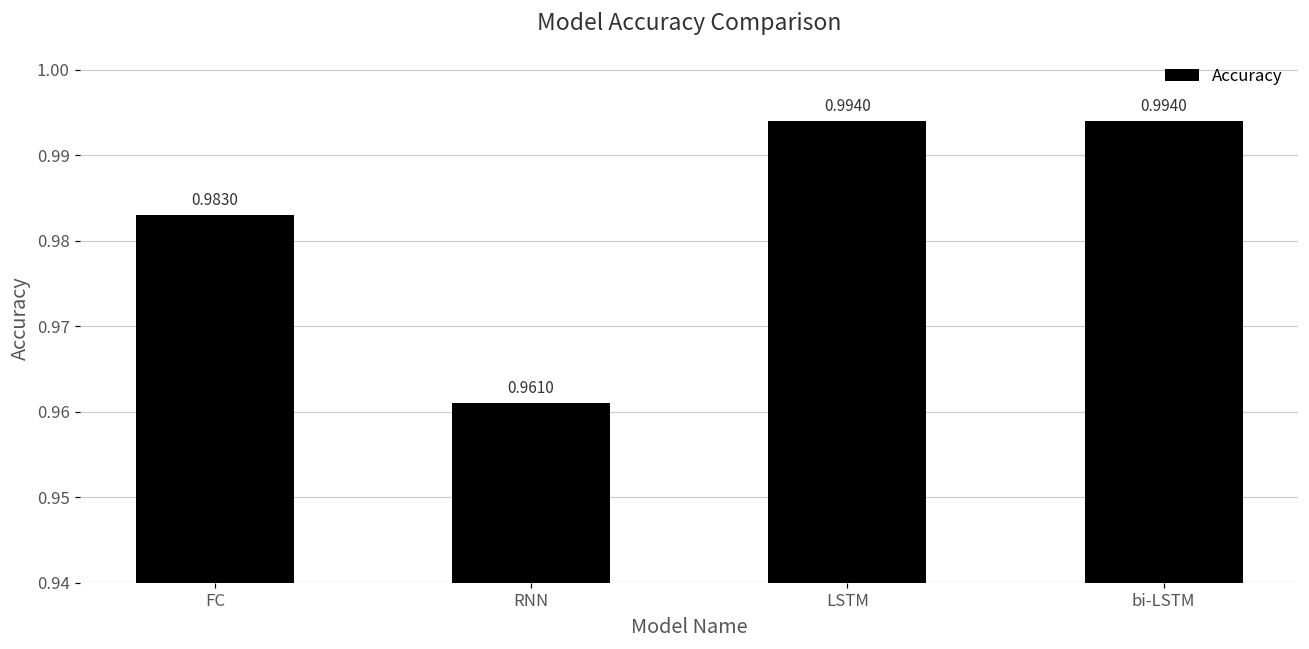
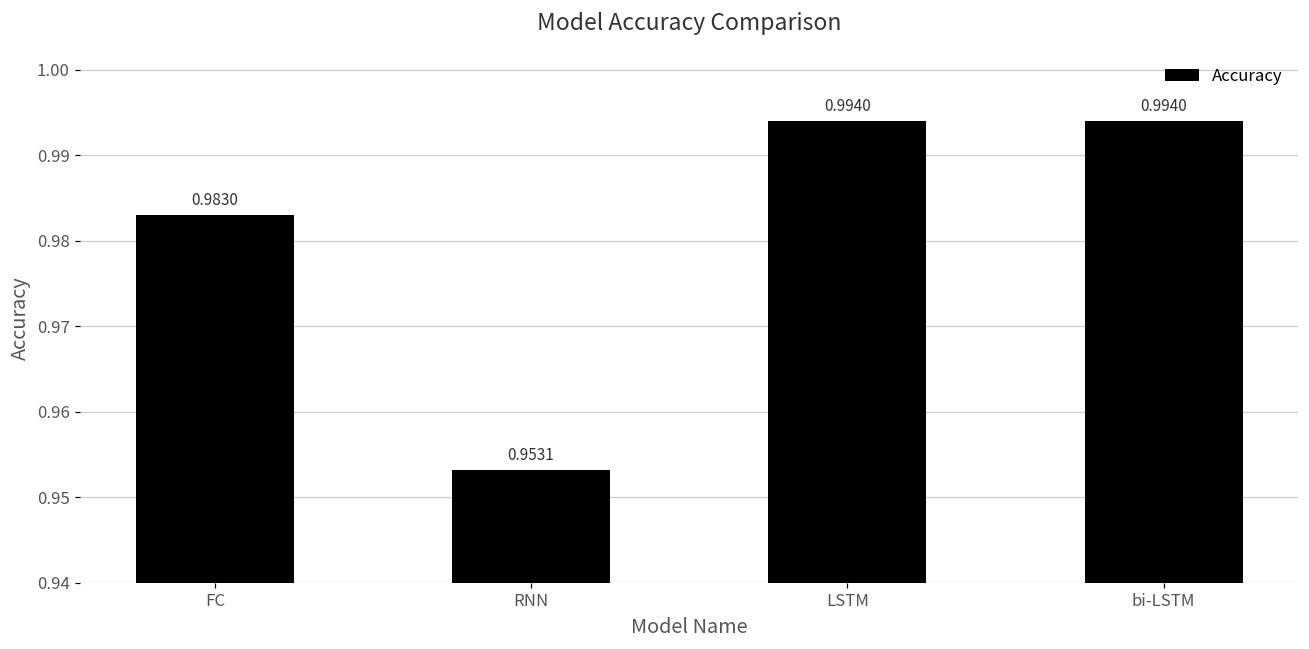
  {
    "FC": 0.9830,
-   "RNN": 0.9610,
+   "RNN": 0.9531,
    "LSTM": 0.9940,
    "bi-LSTM": 0.9940
  }
